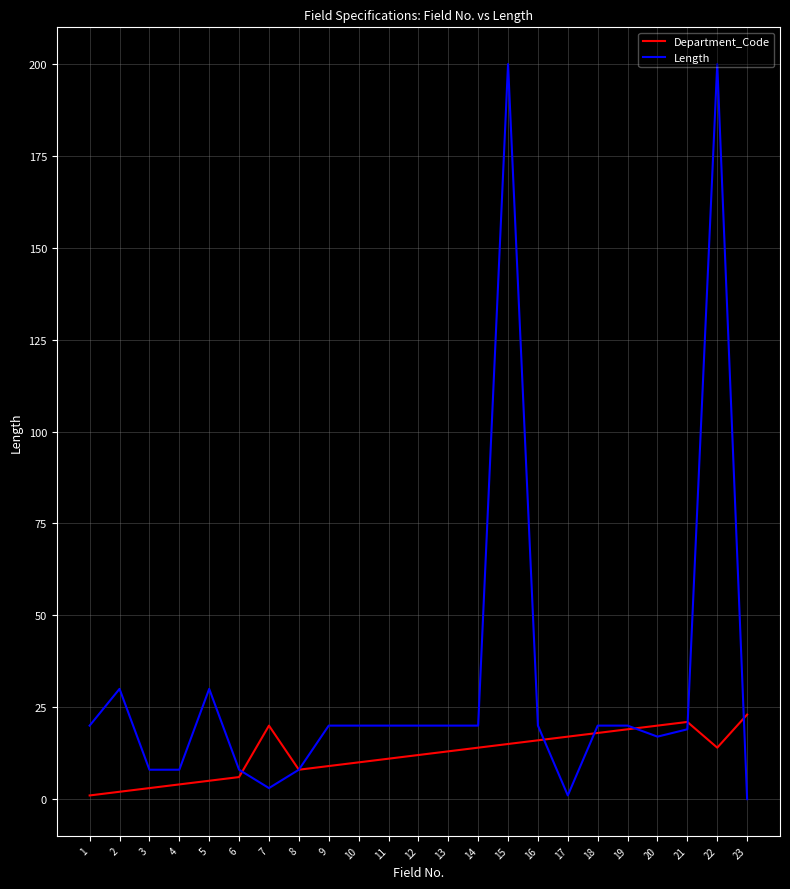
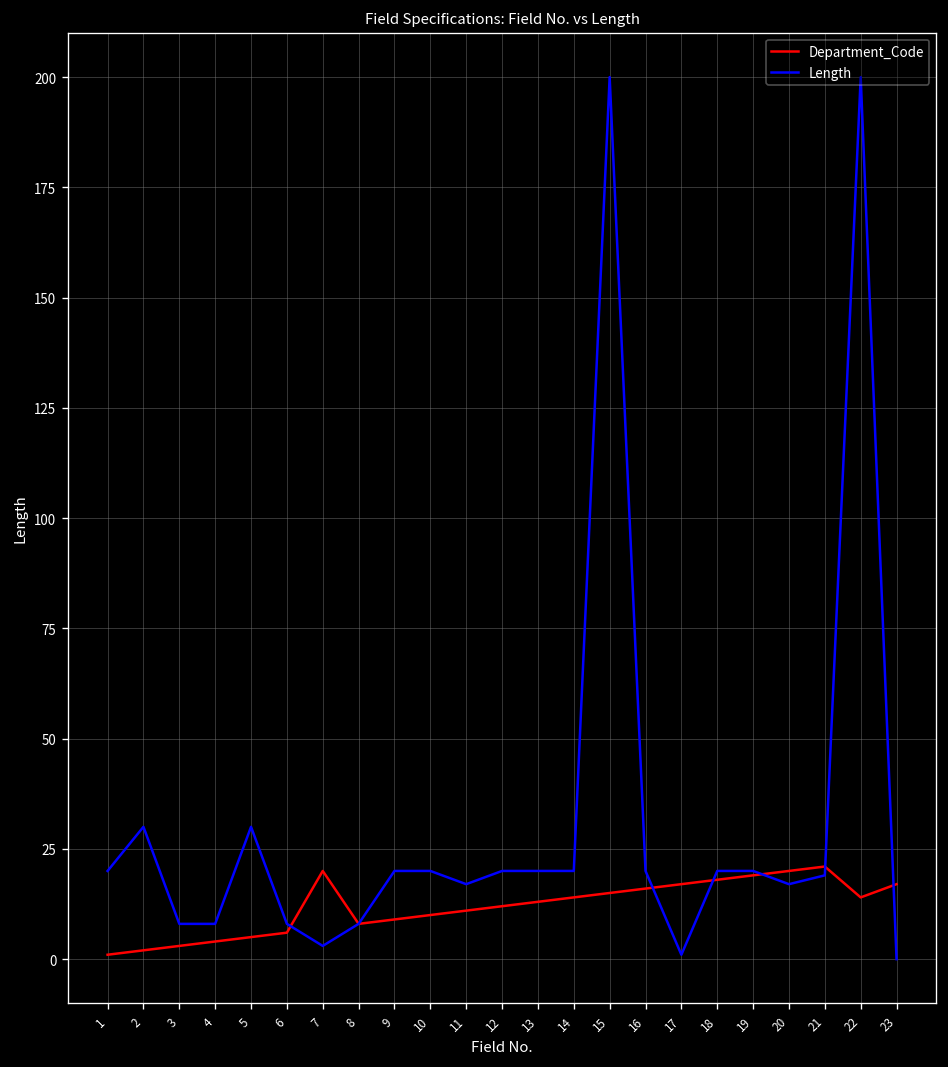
  {
    "Department_Code": {
      "1": 1,
      "2": 2,
      "3": 3,
      "4": 4,
      "5": 5,
      "6": 6,
      "7": 20,
      "9": 9,
      "10": 10,
      "11": 11,
      "12": 12,
      "13": 13,
      "14": 14,
      "15": 15,
      "16": 16,
      "17": 17,
      "18": 18,
      "19": 19,
      "20": 20,
      "21": 21,
      "22": 14,
-     "23": 23
+     "23": 17
    },
    "Length": {
      "1": 20,
      "2": 30,
      "3": 8,
      "4": 8,
      "5": 30,
      "6": 8,
      "7": 3,
      "9": 20,
      "10": 20,
-     "11": 20,
+     "11": 17,
      "12": 20,
      "13": 20,
      "14": 20,
      "15": 200,
      "16": 20,
      "17": 1,
      "18": 20,
      "19": 20,
      "20": 17,
      "21": 19,
      "23": 0
    }
  }
